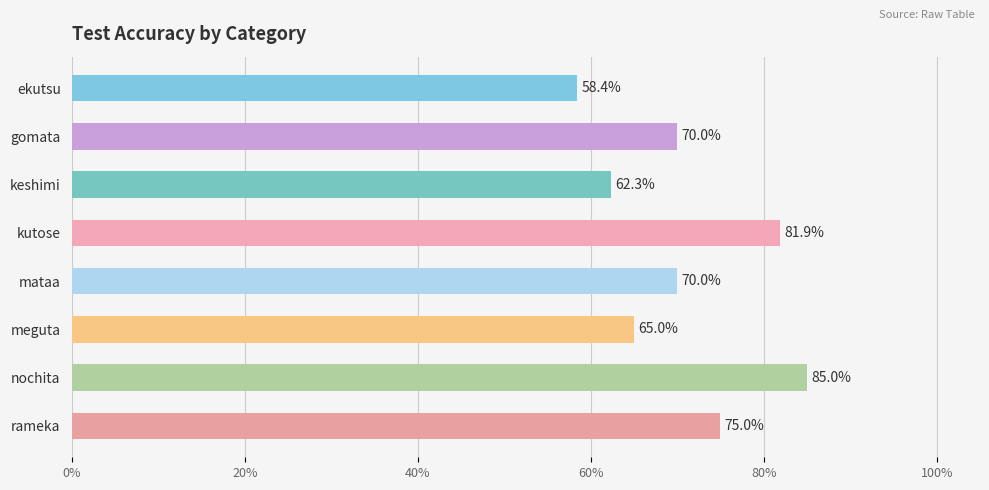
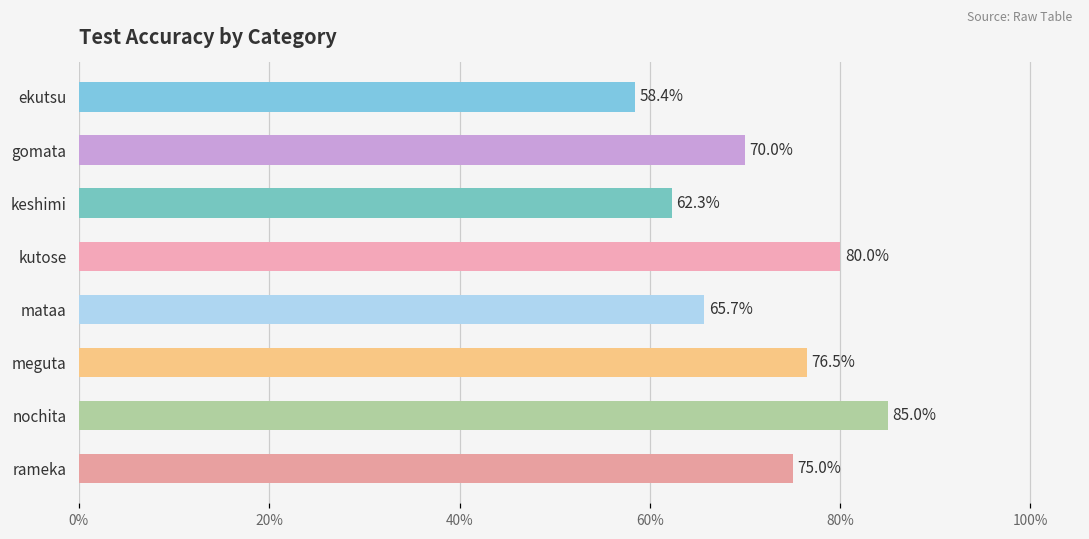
  {
    "ekutsu": "58.4%",
    "gomata": "70.0%",
    "keshimi": "62.3%",
-   "kutose": "81.9%",
-   "mataa": "70.0%",
-   "meguta": "65.0%",
+   "kutose": "80.0%",
+   "mataa": "65.7%",
+   "meguta": "76.5%",
    "nochita": "85.0%",
    "rameka": "75.0%"
  }
